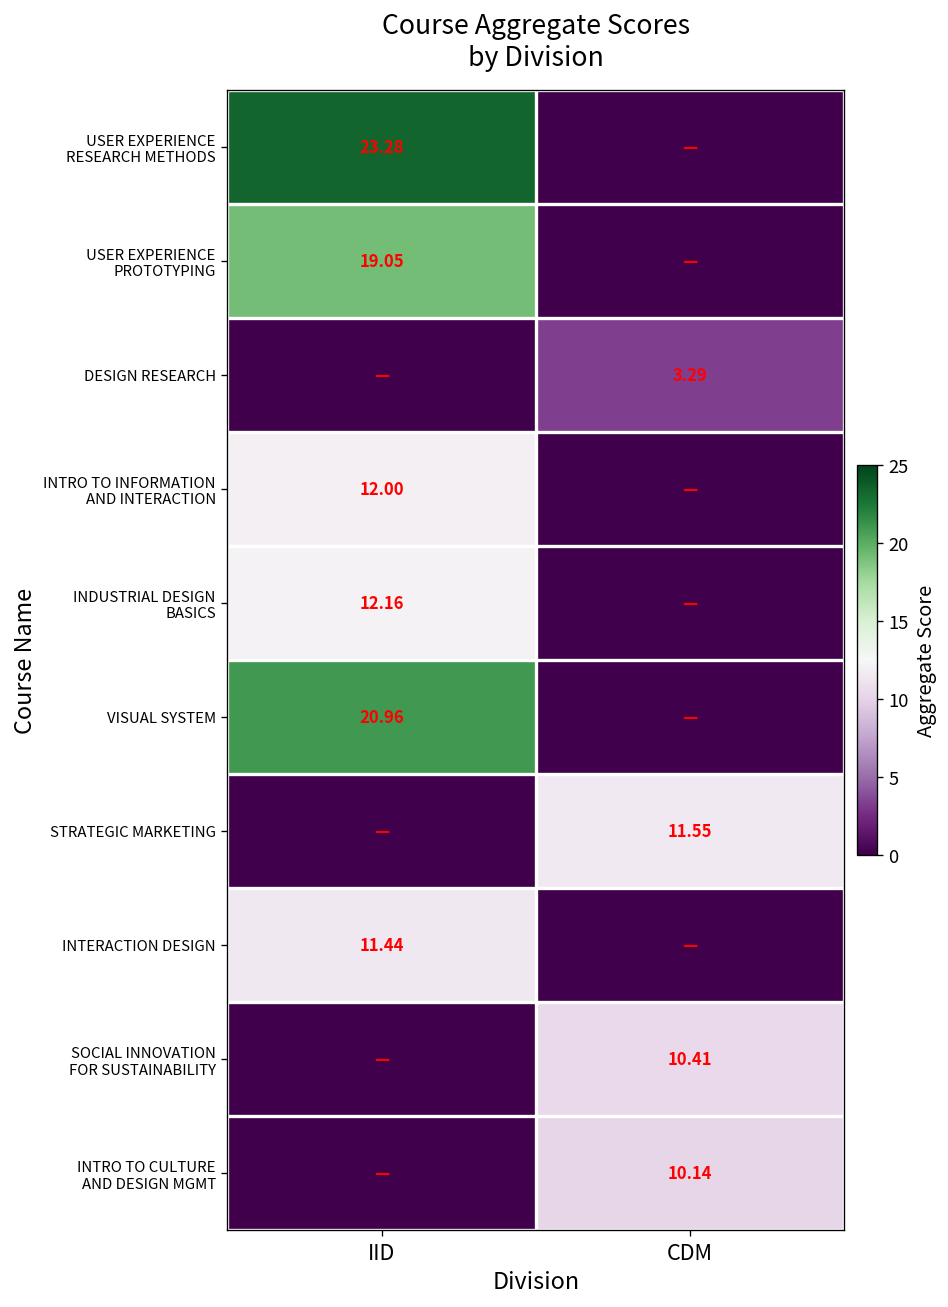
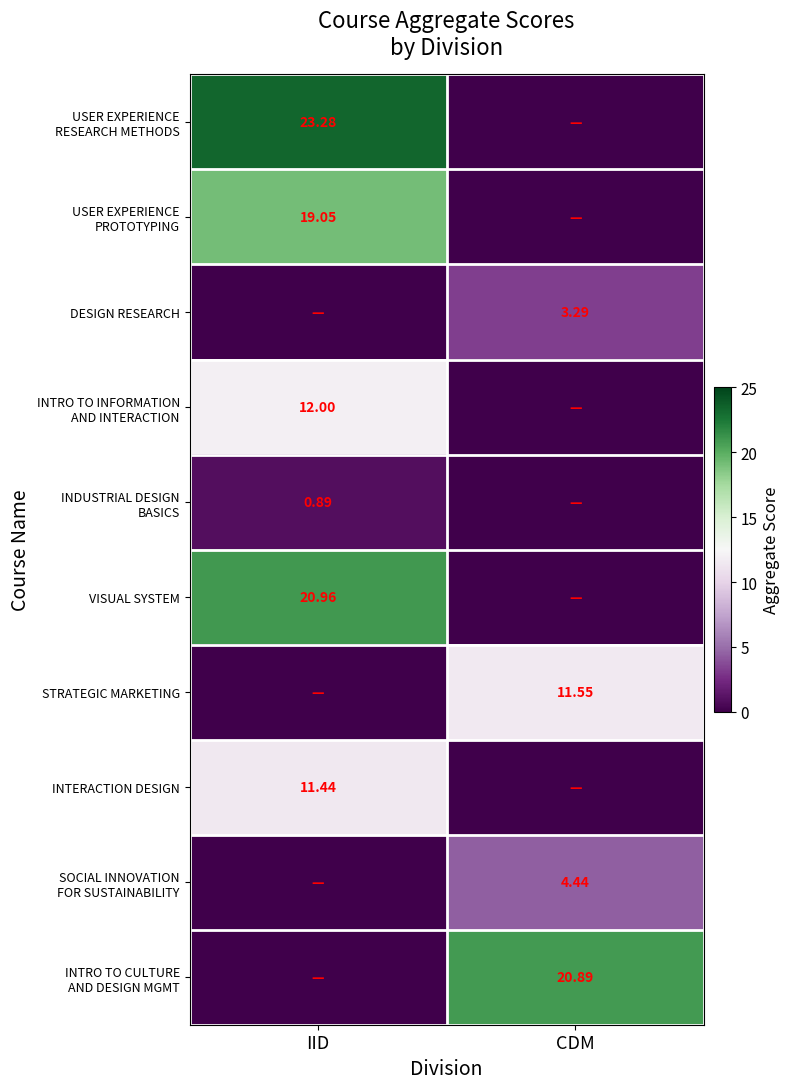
  {
    "USER EXPERIENCE RESEARCH METHODS": {
      "IID": 23.28
    },
    "USER EXPERIENCE PROTOTYPING": {
      "IID": 19.05
    },
    "DESIGN RESEARCH": {
      "CDM": 3.29
    },
    "INTRO TO INFORMATION AND INTERACTION": {
      "IID": 12.00
    },
    "INDUSTRIAL DESIGN BASICS": {
-     "IID": 12.16
+     "IID": 0.89
    },
    "VISUAL SYSTEM": {
      "IID": 20.96
    },
    "STRATEGIC MARKETING": {
      "CDM": 11.55
    },
    "INTERACTION DESIGN": {
      "IID": 11.44
    },
    "SOCIAL INNOVATION FOR SUSTAINABILITY": {
-     "CDM": 10.41
+     "CDM": 4.44
    },
    "INTRO TO CULTURE AND DESIGN MGMT": {
-     "CDM": 10.14
+     "CDM": 20.89
    }
  }
